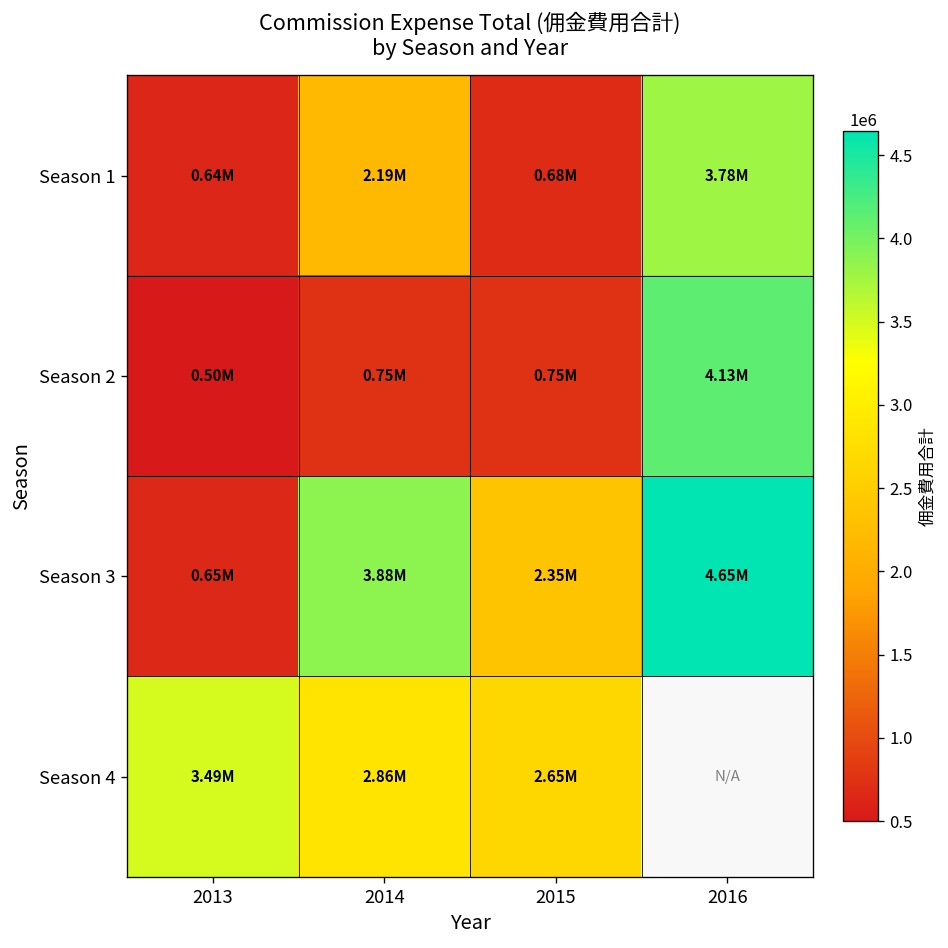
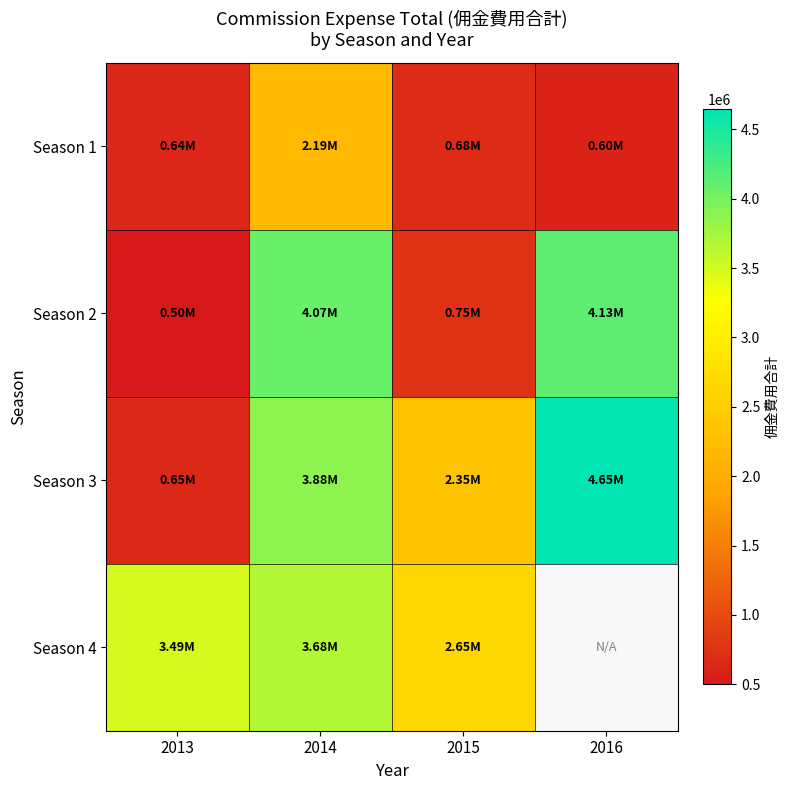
  {
    "Season 1": {
      "2013": "0.64M",
      "2014": "2.19M",
      "2015": "0.68M",
-     "2016": "3.78M"
+     "2016": "0.60M"
    },
    "Season 2": {
      "2013": "0.50M",
-     "2014": "0.75M",
+     "2014": "4.07M",
      "2015": "0.75M",
      "2016": "4.13M"
    },
    "Season 3": {
      "2013": "0.65M",
      "2014": "3.88M",
      "2015": "2.35M",
      "2016": "4.65M"
    },
    "Season 4": {
      "2013": "3.49M",
-     "2014": "2.86M",
+     "2014": "3.68M",
      "2015": "2.65M"
    }
  }
